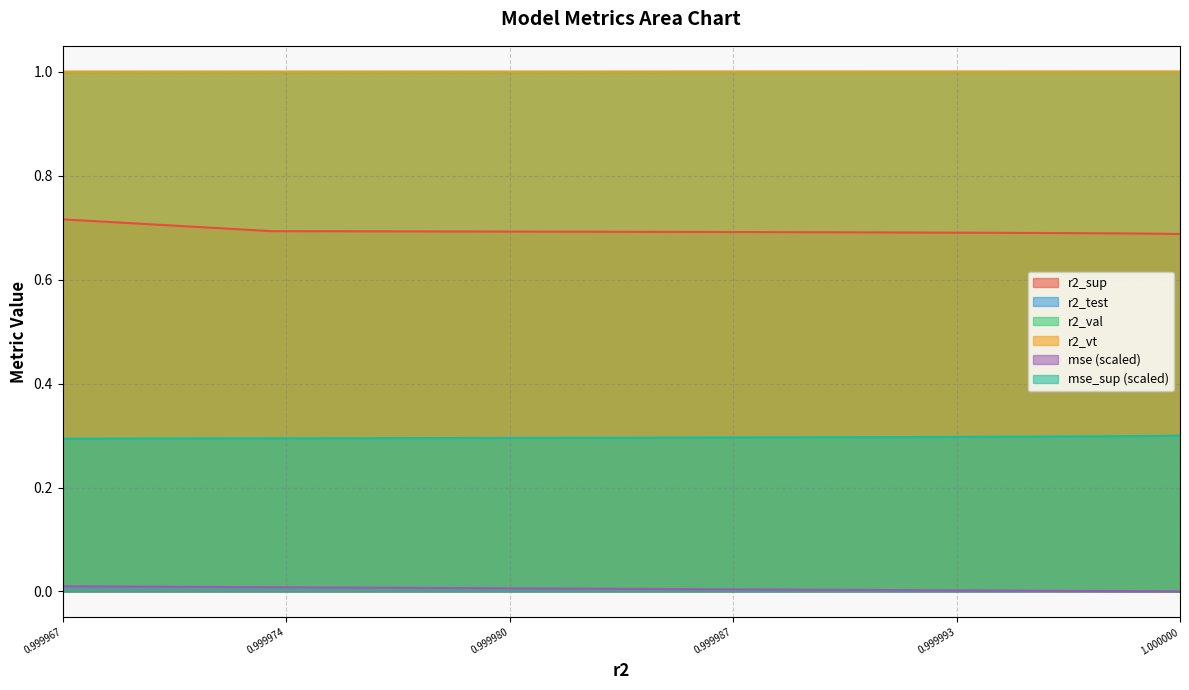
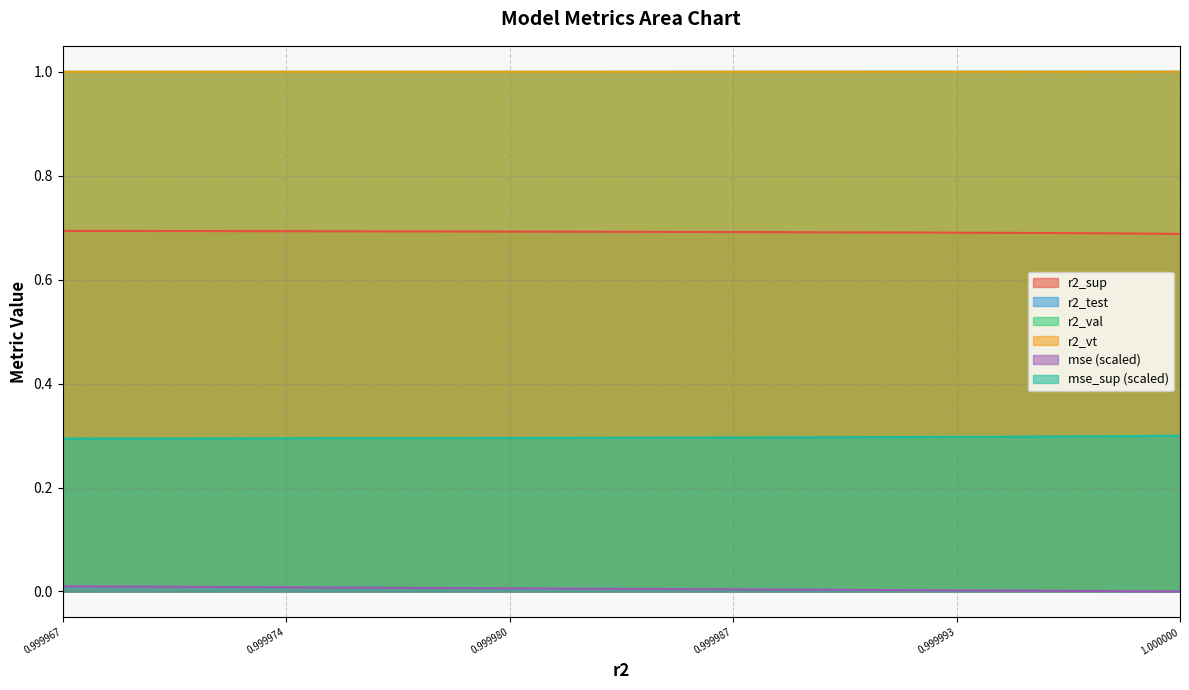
  {
    "r2_sup": {
-     "0.999967": 0.72,
+     "0.999967": 0.69,
      "1.000000": 0.69
    },
    "r2_vt": {
      "0.999967": 1.00,
      "1.000000": 1.00
    },
    "mse (scaled)": {
      "0.999967": 0.01,
      "1.000000": 0.00
    },
    "mse_sup (scaled)": {
      "0.999967": 0.29,
      "1.000000": 0.30
    }
  }
